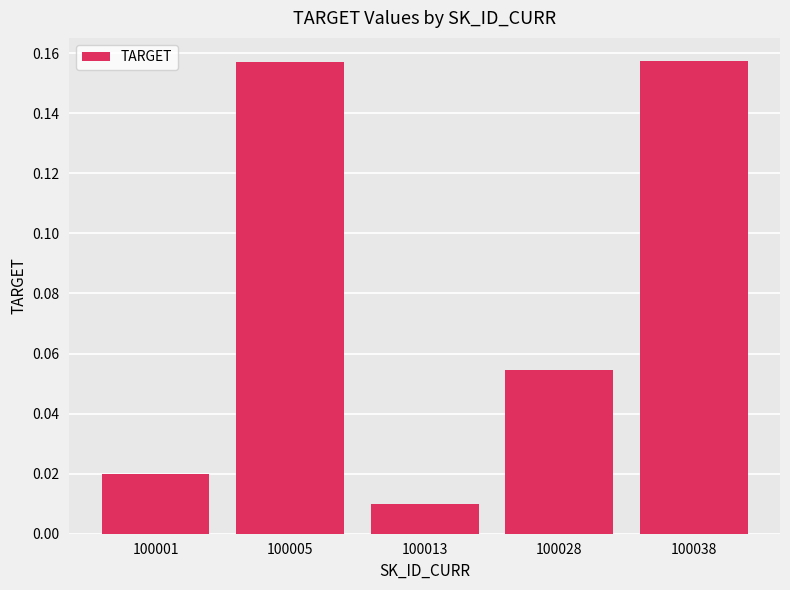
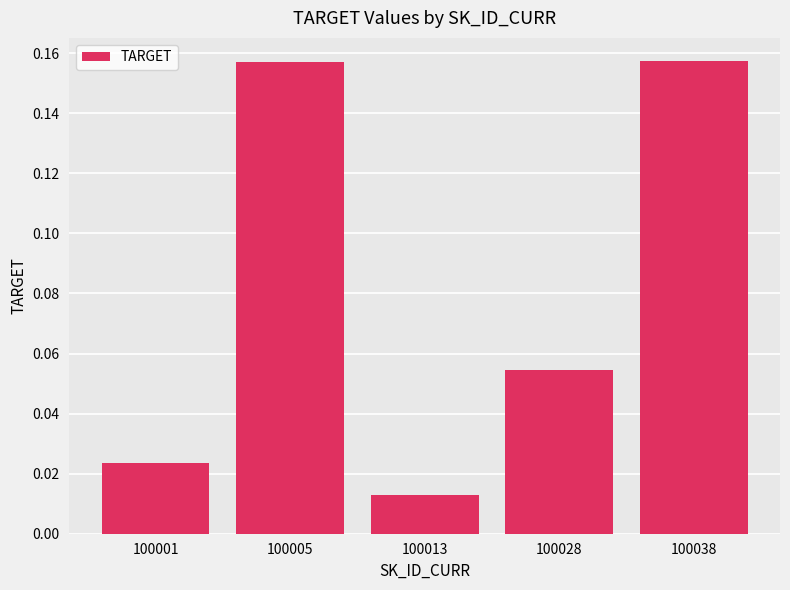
  {
-   "100001": 0.020,
+   "100001": 0.023,
    "100005": 0.157,
-   "100013": 0.010,
+   "100013": 0.013,
    "100028": 0.055,
    "100038": 0.157
  }
